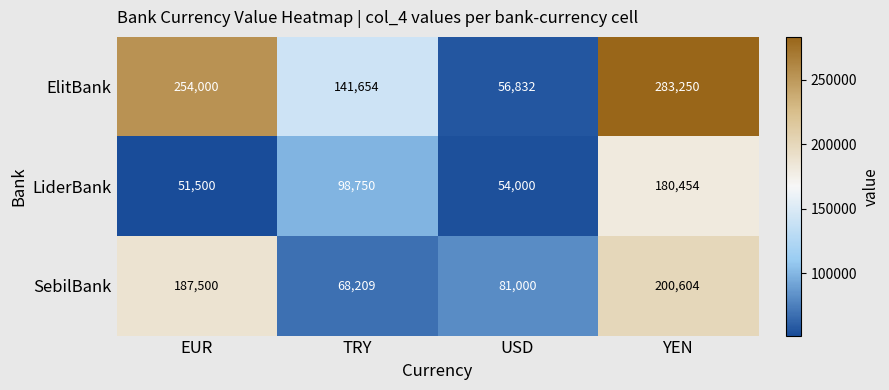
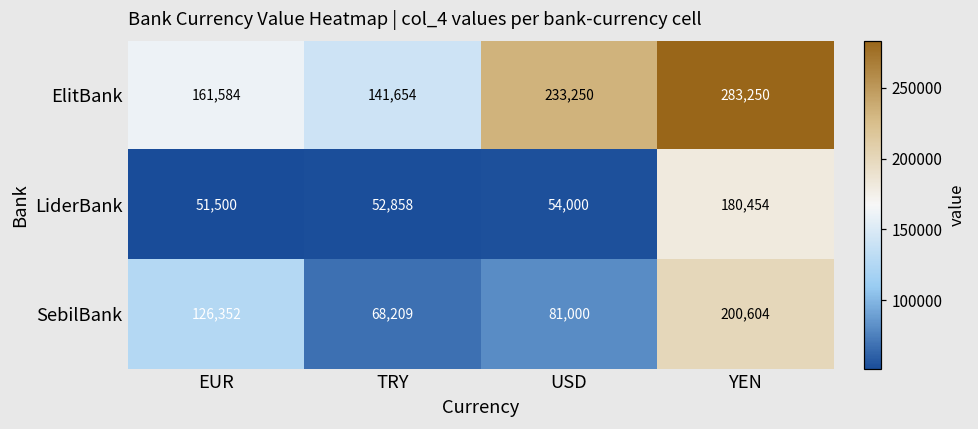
  {
    "ElitBank": {
-     "EUR": "254,000",
+     "EUR": "161,584",
      "TRY": "141,654",
-     "USD": "56,832",
+     "USD": "233,250",
      "YEN": "283,250"
    },
    "LiderBank": {
      "EUR": "51,500",
-     "TRY": "98,750",
+     "TRY": "52,858",
      "USD": "54,000",
      "YEN": "180,454"
    },
    "SebilBank": {
-     "EUR": "187,500",
+     "EUR": "126,352",
      "TRY": "68,209",
      "USD": "81,000",
      "YEN": "200,604"
    }
  }
